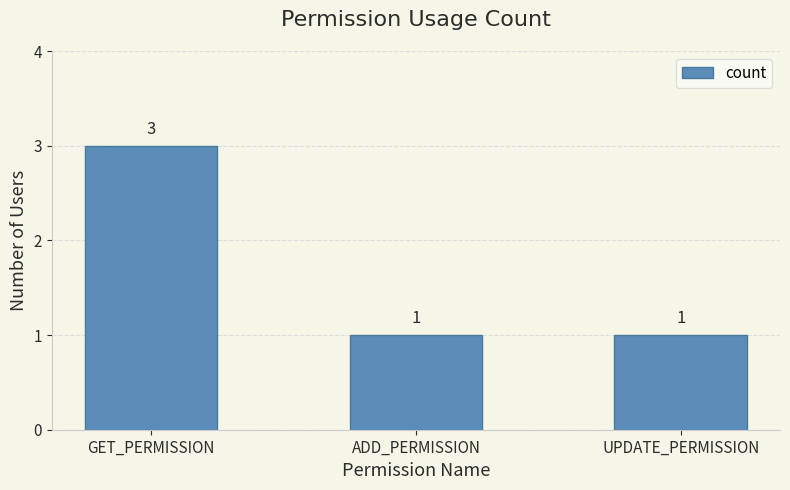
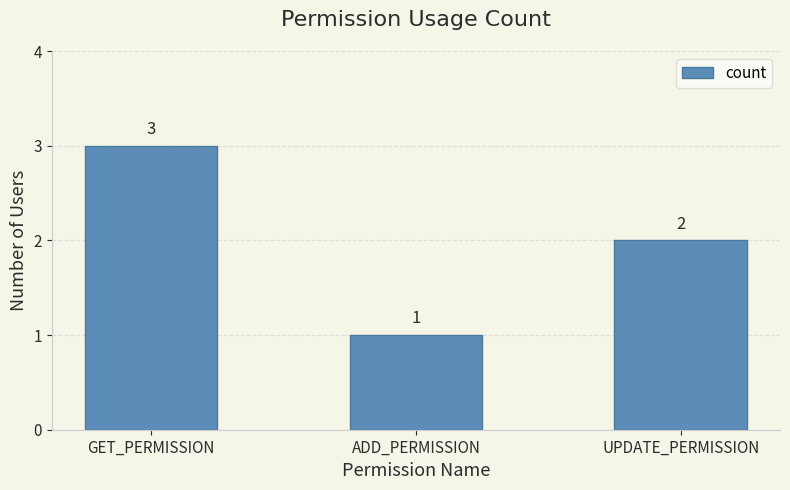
  {
    "GET_PERMISSION": 3,
    "ADD_PERMISSION": 1,
-   "UPDATE_PERMISSION": 1
+   "UPDATE_PERMISSION": 2
  }
